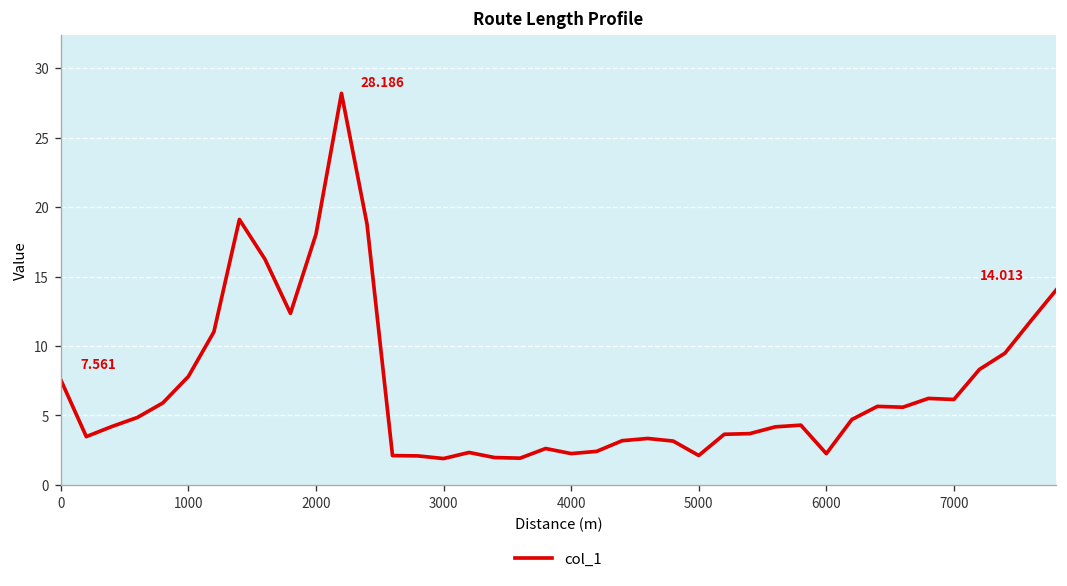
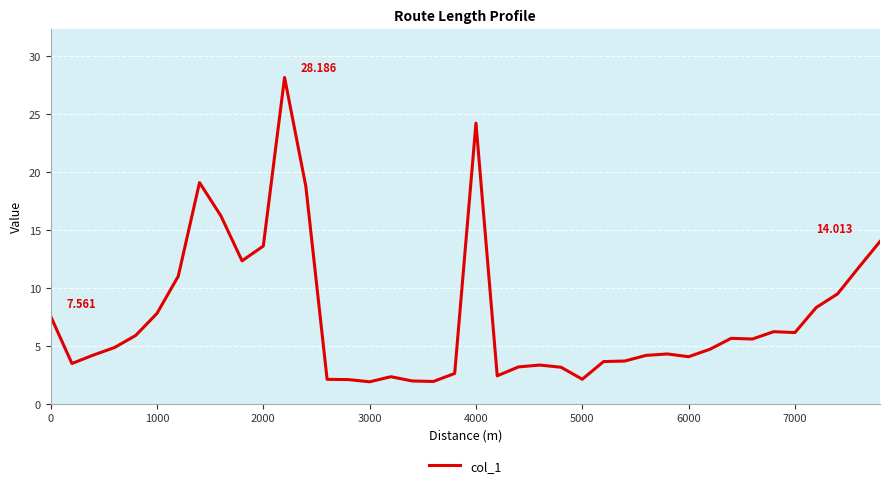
  {
    "1000": 7.8,
-   "2000": 18.0,
+   "2000": 13.6,
    "3000": 1.9,
-   "4000": 2.3,
+   "4000": 24.2,
    "5000": 2.1,
-   "6000": 2.2,
+   "6000": 4.1,
    "7000": 6.1
  }
